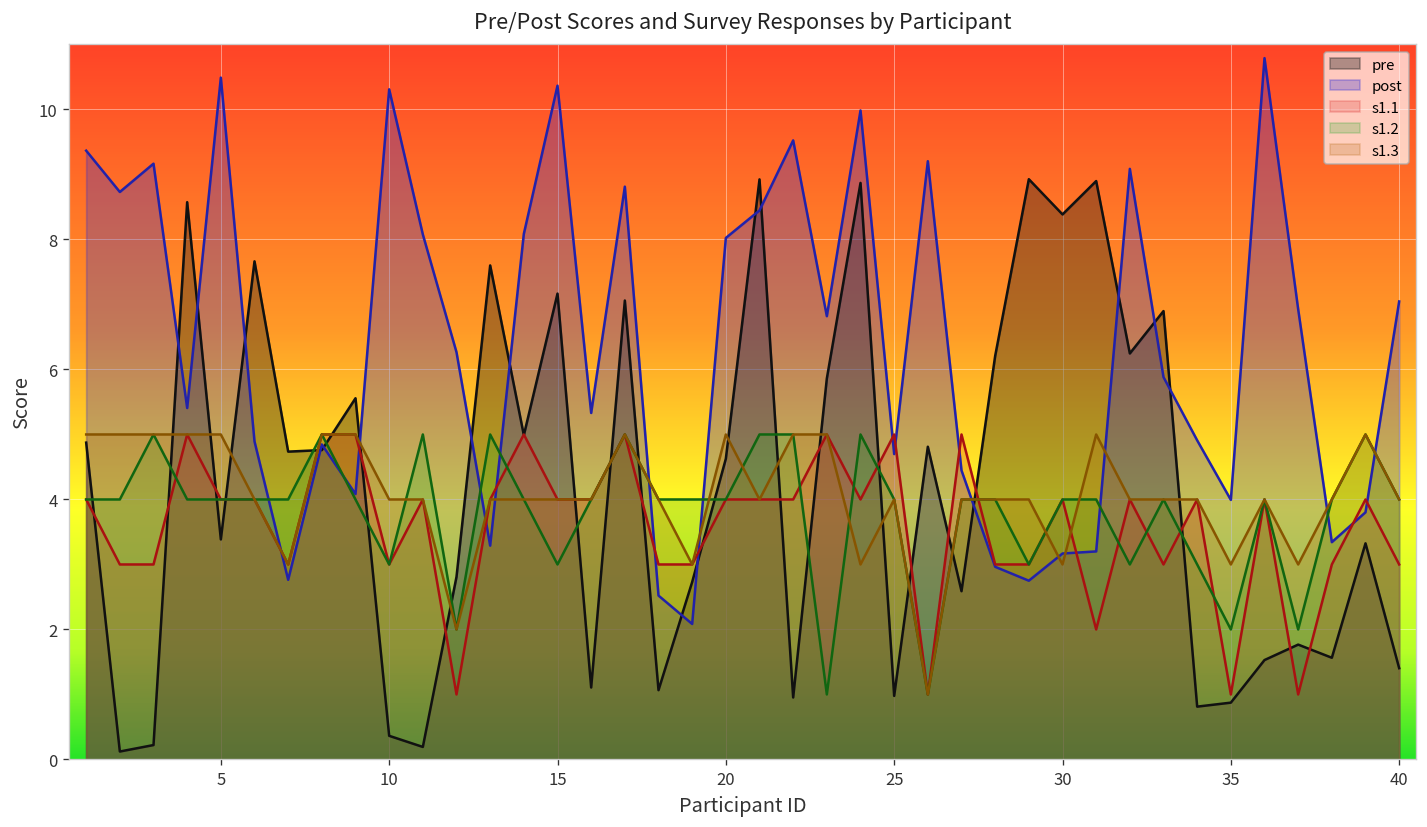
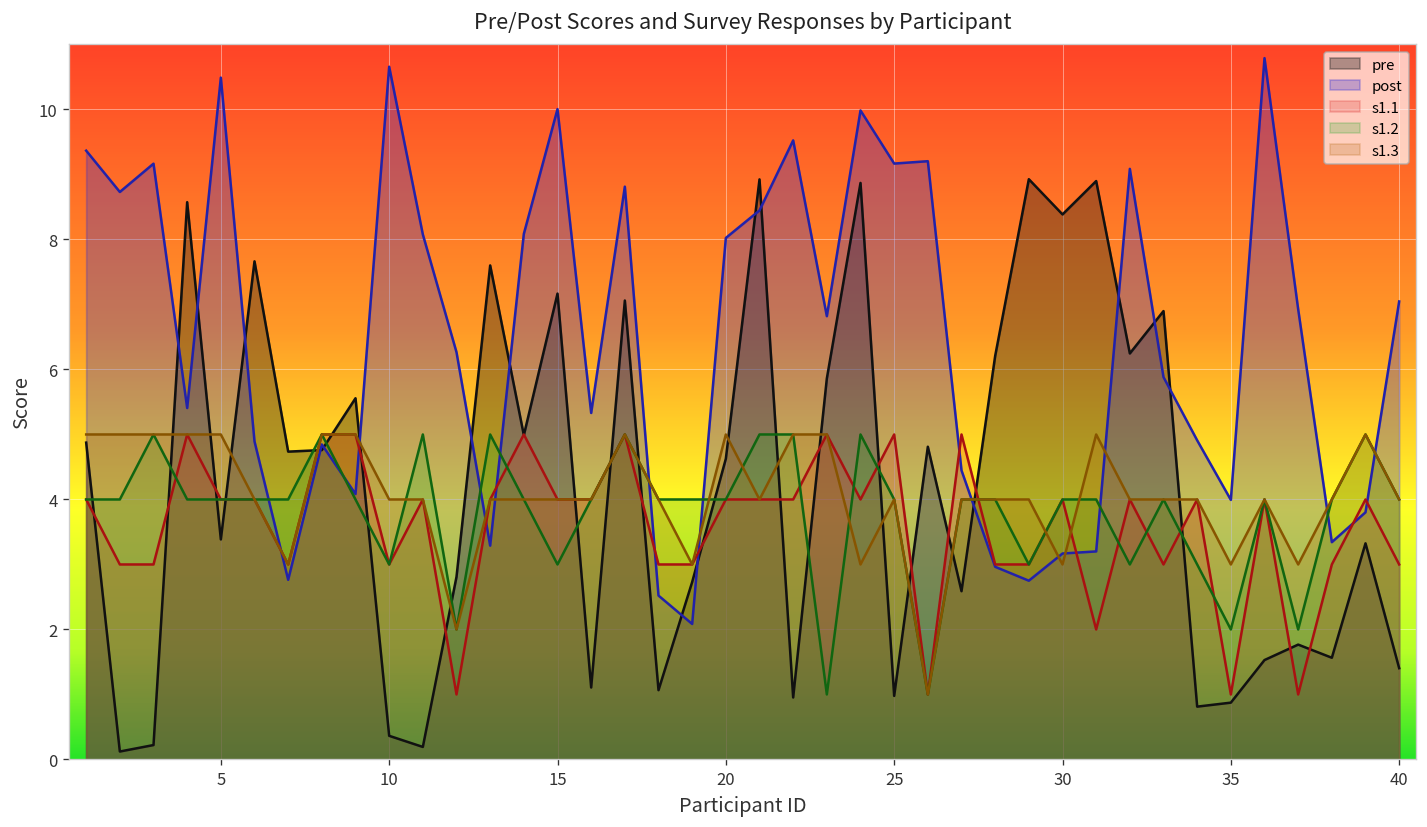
  {
    "post": {
      "5": 10.5,
-     "10": 10.3,
-     "15": 10.4,
+     "10": 10.7,
+     "15": 10.0,
      "20": 8.0,
-     "25": 4.7,
+     "25": 9.2,
      "30": 3.2,
      "35": 4.0,
      "40": 7.0
    }
  }
